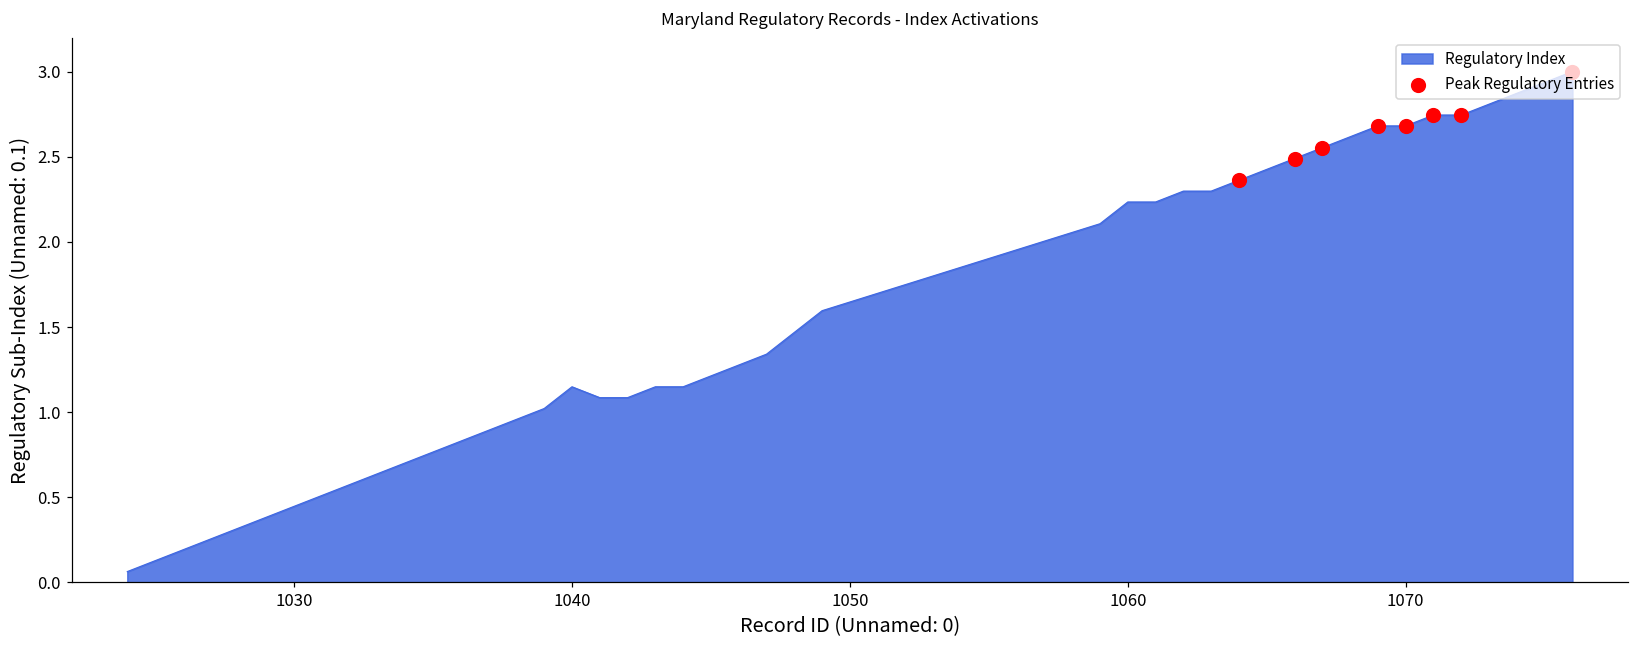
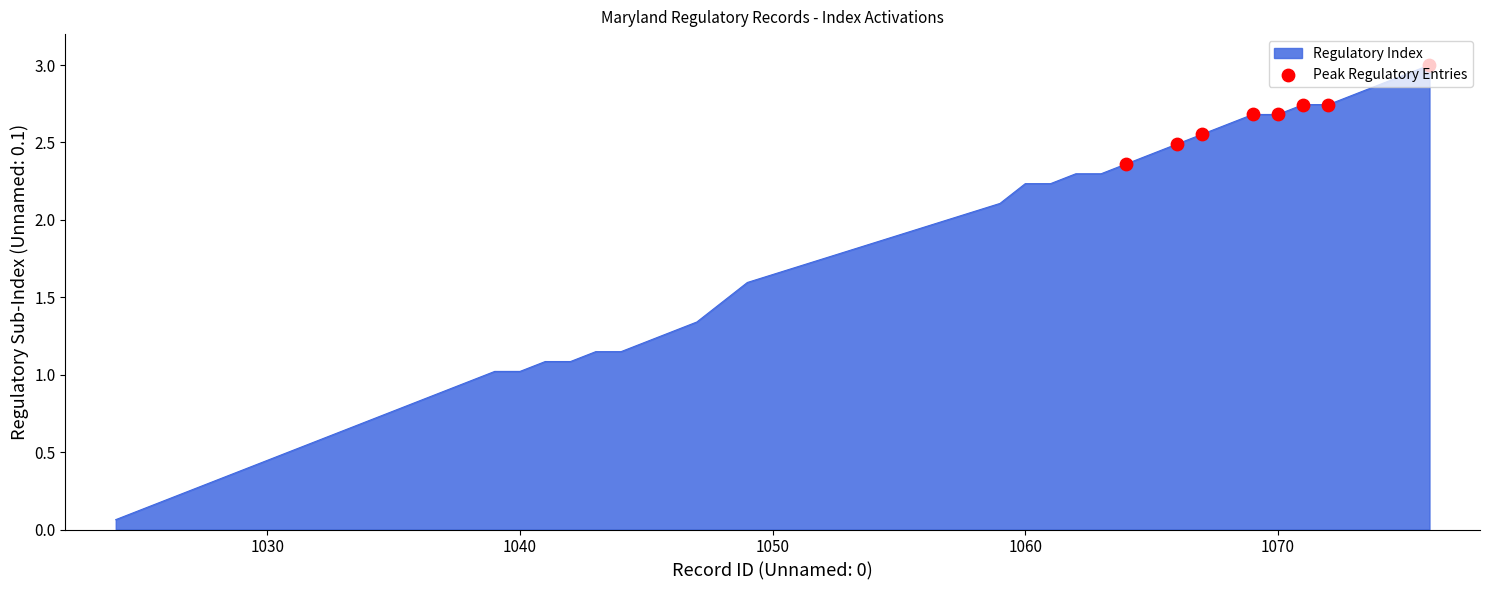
  {
    "Regulatory Index": {
-     "1040": 1.15,
+     "1040": 1.02,
      "1060": 2.23
    }
  }
